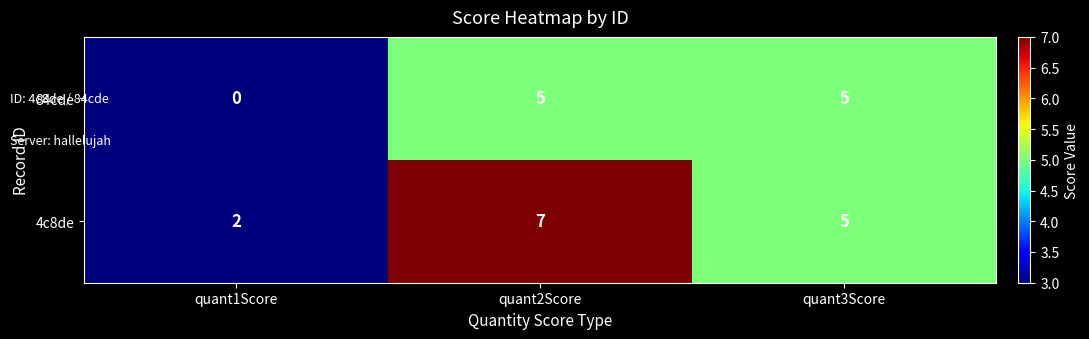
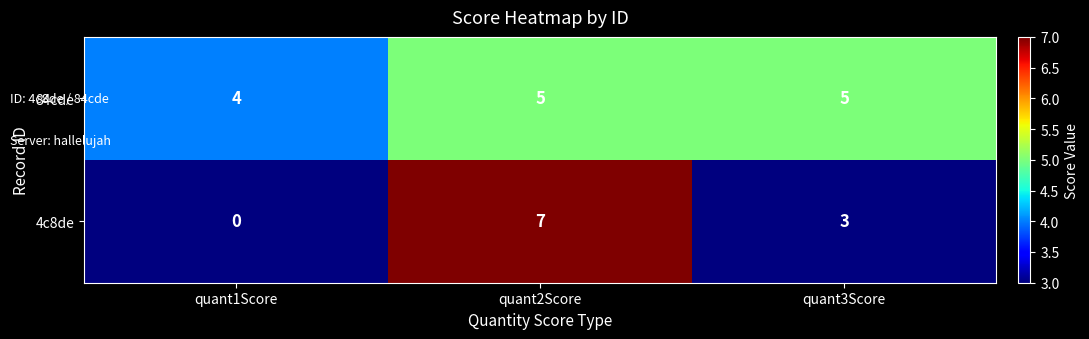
  {
    "84cde": {
-     "quant1Score": 0,
+     "quant1Score": 4,
      "quant2Score": 5,
      "quant3Score": 5
    },
    "4c8de": {
-     "quant1Score": 2,
+     "quant1Score": 0,
      "quant2Score": 7,
-     "quant3Score": 5
+     "quant3Score": 3
    }
  }
